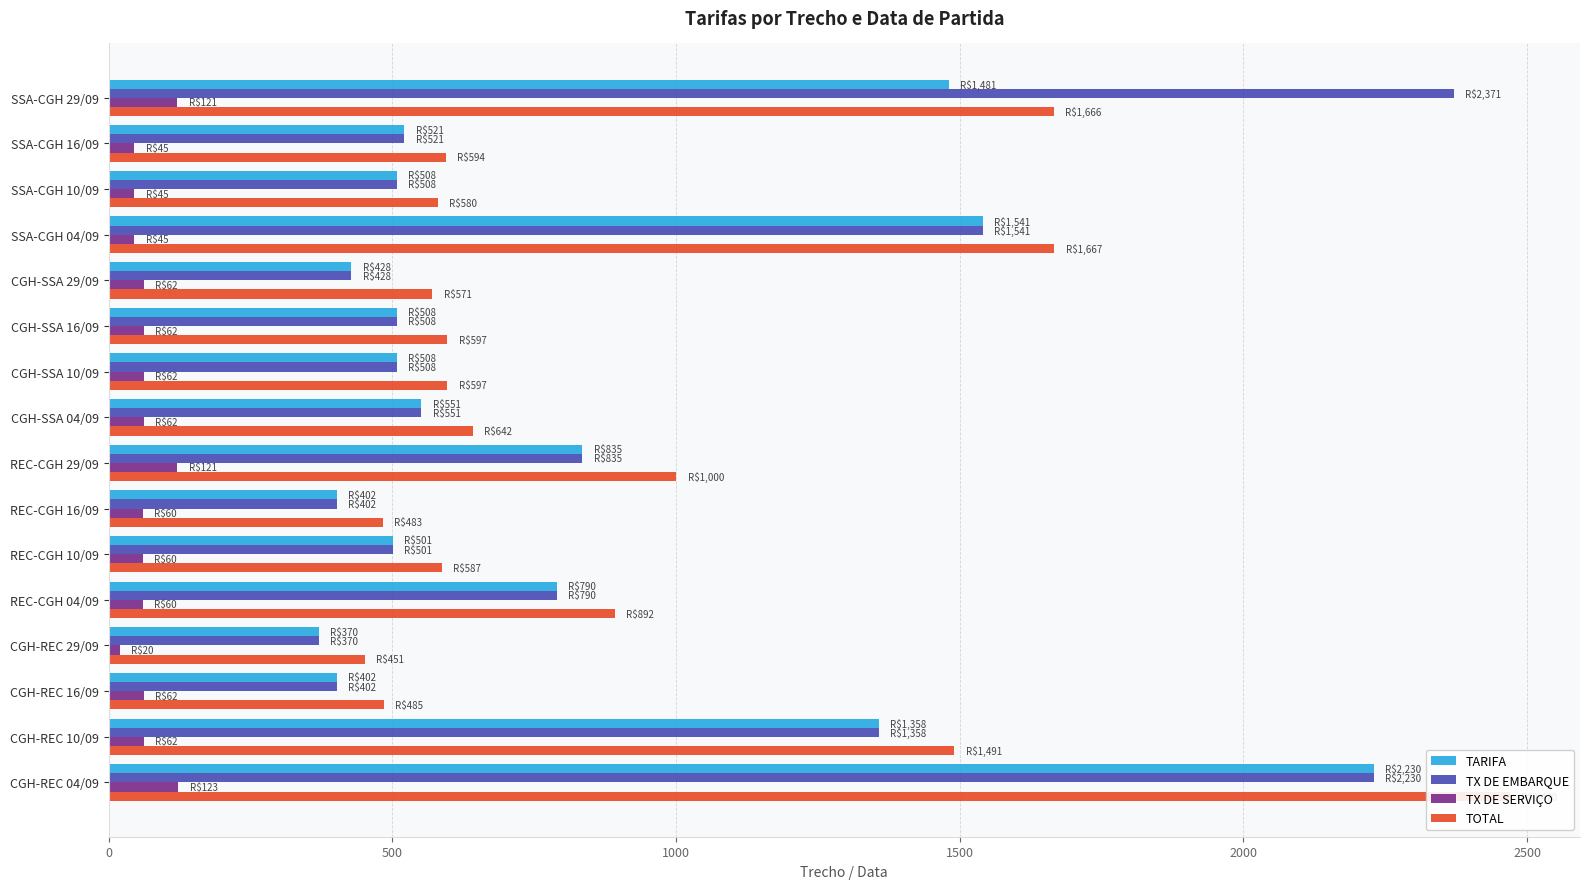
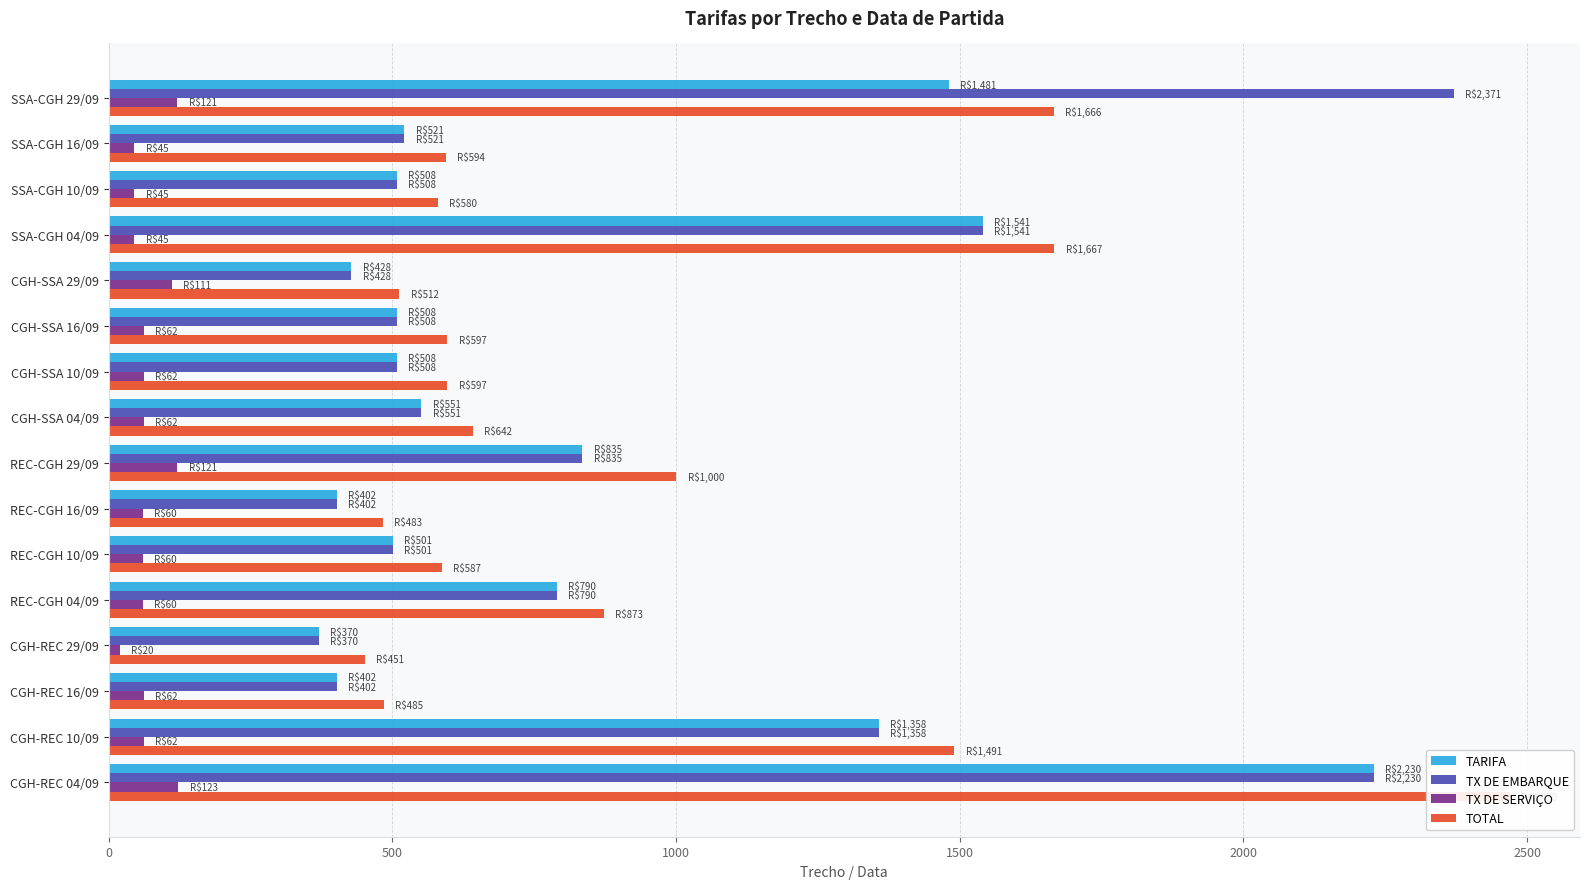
  {
    "TARIFA": {
      "SSA-CGH 29/09": "$1,481",
      "SSA-CGH 16/09": "$521",
      "SSA-CGH 10/09": "$508",
      "CGH-SSA 29/09": "$428",
      "CGH-SSA 16/09": "$508",
      "CGH-SSA 10/09": "$508",
      "CGH-SSA 04/09": "$551",
      "REC-CGH 29/09": "$835",
      "REC-CGH 16/09": "$402",
      "REC-CGH 10/09": "$501",
      "REC-CGH 04/09": "$790",
      "CGH-REC 29/09": "$370",
      "CGH-REC 16/09": "$402"
    },
    "TX DE EMBARQUE": {
      "SSA-CGH 29/09": "$2,371",
      "SSA-CGH 16/09": "$521",
      "SSA-CGH 10/09": "$508",
      "CGH-SSA 29/09": "$428",
      "CGH-SSA 16/09": "$508",
      "CGH-SSA 10/09": "$508",
      "CGH-SSA 04/09": "$551",
      "REC-CGH 29/09": "$835",
      "REC-CGH 16/09": "$402",
      "REC-CGH 10/09": "$501",
      "REC-CGH 04/09": "$790",
      "CGH-REC 29/09": "$370",
      "CGH-REC 16/09": "$402"
    },
    "TX DE SERVIÇO": {
      "SSA-CGH 29/09": "$121",
      "SSA-CGH 16/09": "$45",
      "SSA-CGH 10/09": "$45",
      "SSA-CGH 04/09": "$45",
-     "CGH-SSA 29/09": "$62",
+     "CGH-SSA 29/09": "$111",
      "CGH-SSA 16/09": "$62",
      "CGH-SSA 10/09": "$62",
      "CGH-SSA 04/09": "$62",
      "REC-CGH 29/09": "$121",
      "REC-CGH 16/09": "$60",
      "REC-CGH 10/09": "$60",
      "REC-CGH 04/09": "$60",
      "CGH-REC 29/09": "$20",
      "CGH-REC 16/09": "$62",
      "CGH-REC 10/09": "$62",
      "CGH-REC 04/09": "$123"
    },
    "TOTAL": {
      "SSA-CGH 29/09": "$1,666",
      "SSA-CGH 16/09": "$594",
      "SSA-CGH 10/09": "$580",
      "SSA-CGH 04/09": "$1,667",
-     "CGH-SSA 29/09": "$571",
+     "CGH-SSA 29/09": "$512",
      "CGH-SSA 16/09": "$597",
      "CGH-SSA 10/09": "$597",
      "CGH-SSA 04/09": "$642",
      "REC-CGH 29/09": "$1,000",
      "REC-CGH 16/09": "$483",
      "REC-CGH 10/09": "$587",
-     "REC-CGH 04/09": "$892",
+     "REC-CGH 04/09": "$873",
      "CGH-REC 29/09": "$451",
      "CGH-REC 16/09": "$485",
      "CGH-REC 10/09": "$1,491"
    }
  }
